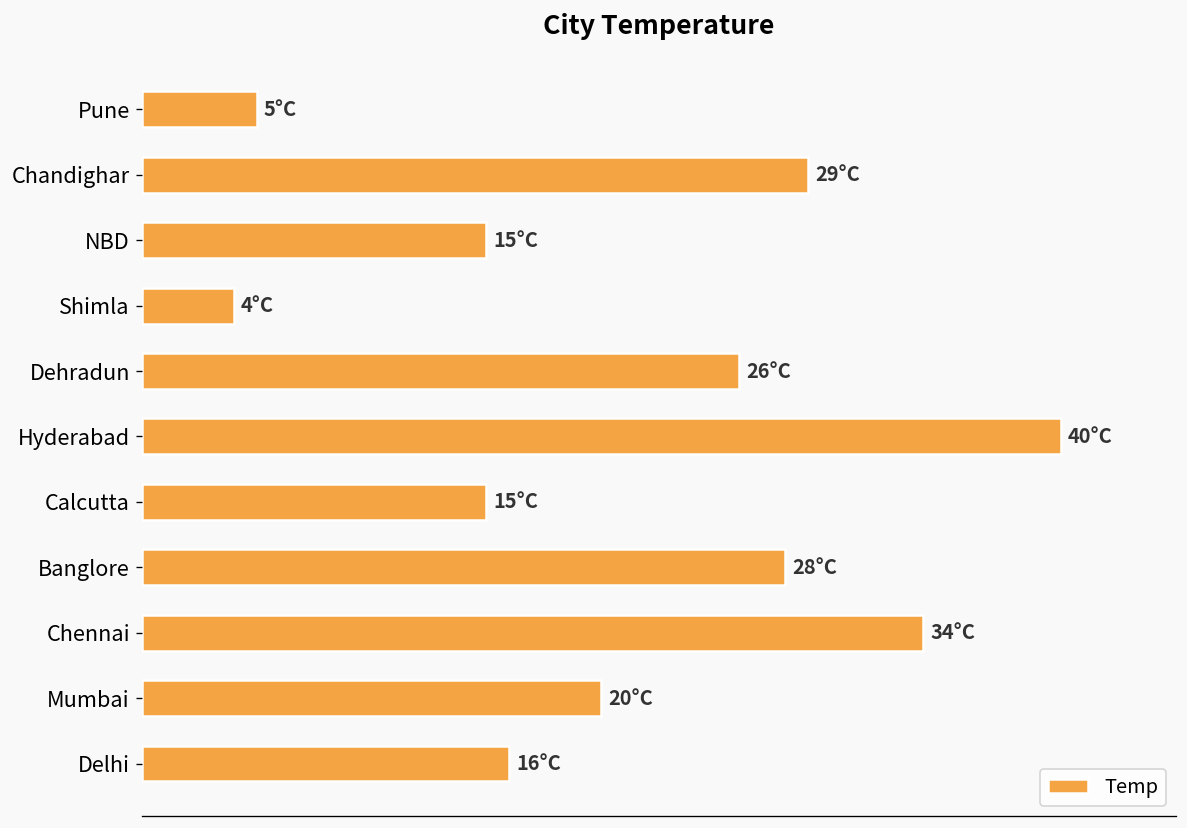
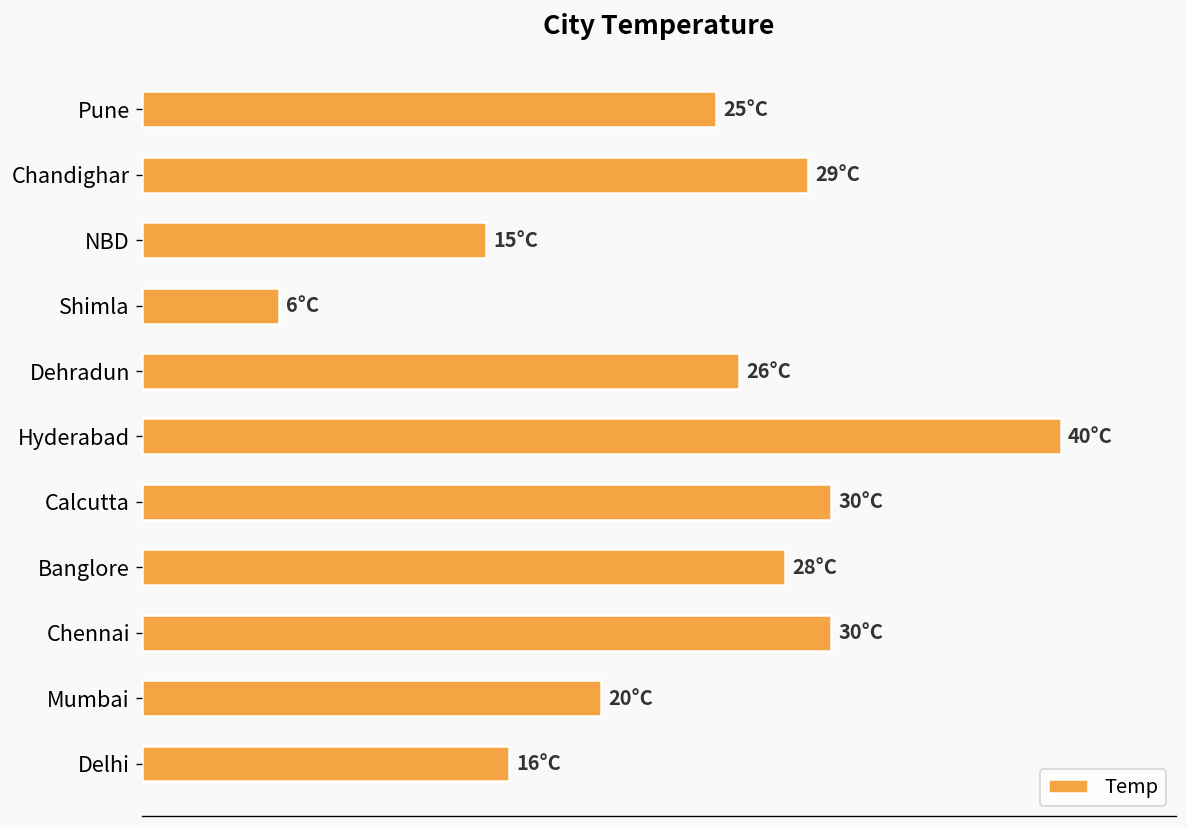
  {
-   "Pune": "5°C",
+   "Pune": "25°C",
    "Chandighar": "29°C",
    "NBD": "15°C",
-   "Shimla": "4°C",
+   "Shimla": "6°C",
    "Dehradun": "26°C",
    "Hyderabad": "40°C",
-   "Calcutta": "15°C",
+   "Calcutta": "30°C",
    "Banglore": "28°C",
-   "Chennai": "34°C",
+   "Chennai": "30°C",
    "Mumbai": "20°C",
    "Delhi": "16°C"
  }
